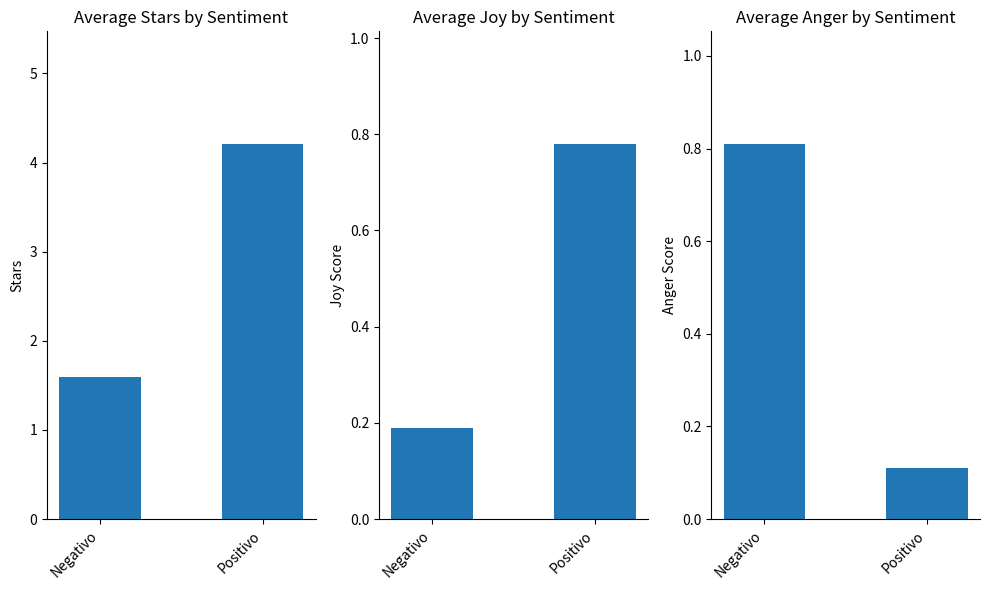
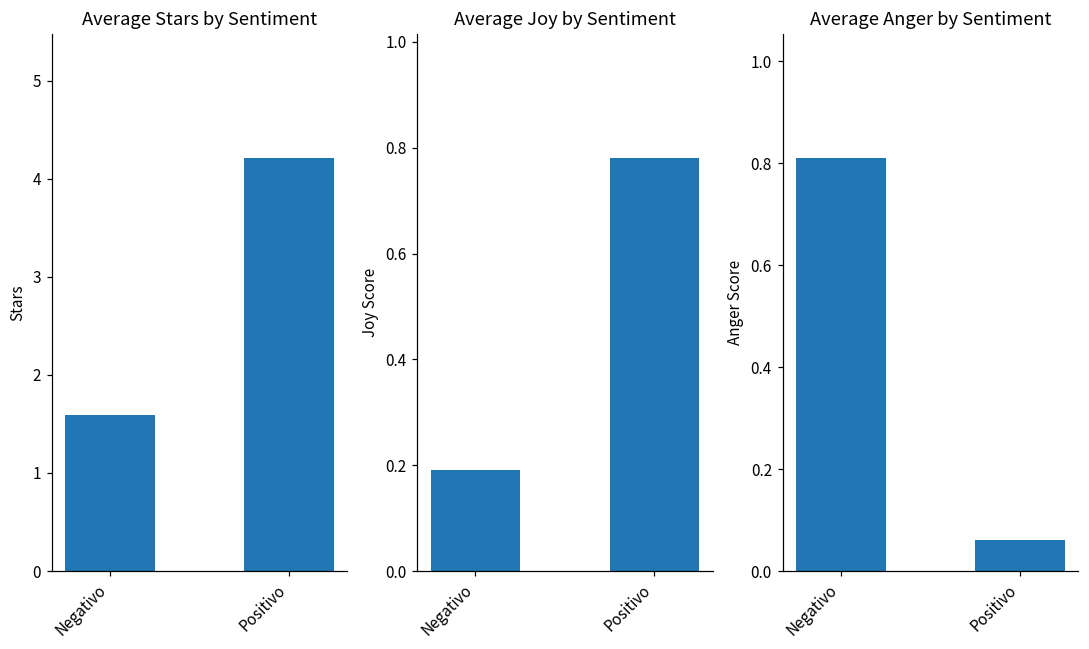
  {
    "Average Stars by Sentiment": {
      "Negativo": 1.6,
      "Positivo": 4.2
    },
    "Average Joy by Sentiment": {
      "Negativo": 0.19,
      "Positivo": 0.78
    },
    "Average Anger by Sentiment": {
      "Negativo": 0.81,
-     "Positivo": 0.11
+     "Positivo": 0.06
    }
  }
